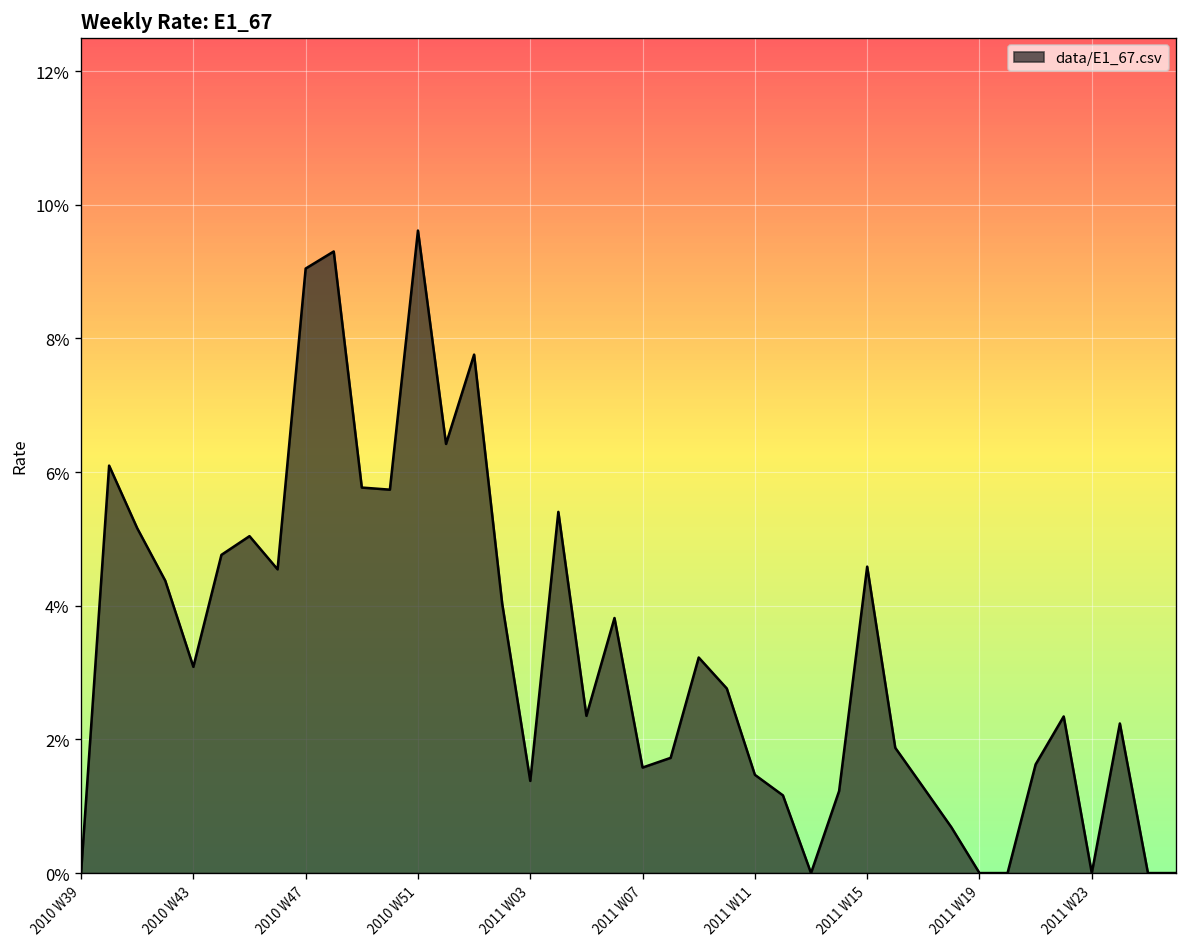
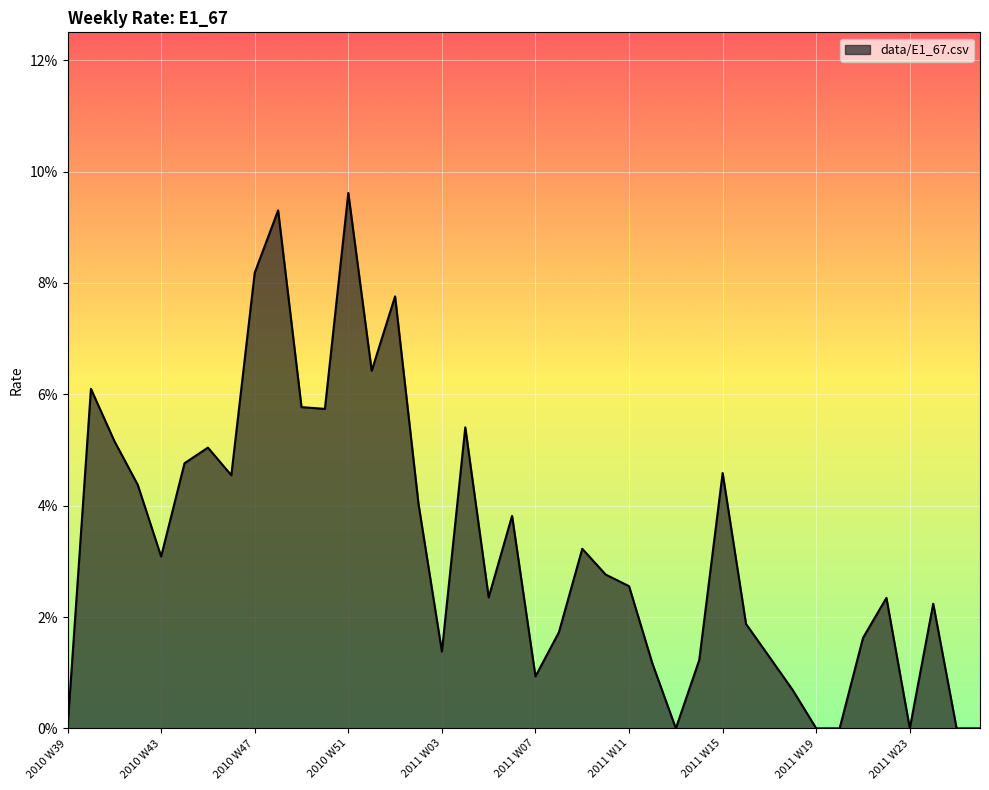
  {
    "2010 W39": "0.0%",
    "2010 W43": "3.1%",
-   "2010 W47": "9.0%",
+   "2010 W47": "8.2%",
    "2010 W51": "9.6%",
    "2011 W03": "1.4%",
-   "2011 W07": "1.6%",
-   "2011 W11": "1.5%",
+   "2011 W07": "0.9%",
+   "2011 W11": "2.6%",
    "2011 W15": "4.6%",
    "2011 W19": "0.0%",
    "2011 W23": "0.0%"
  }
